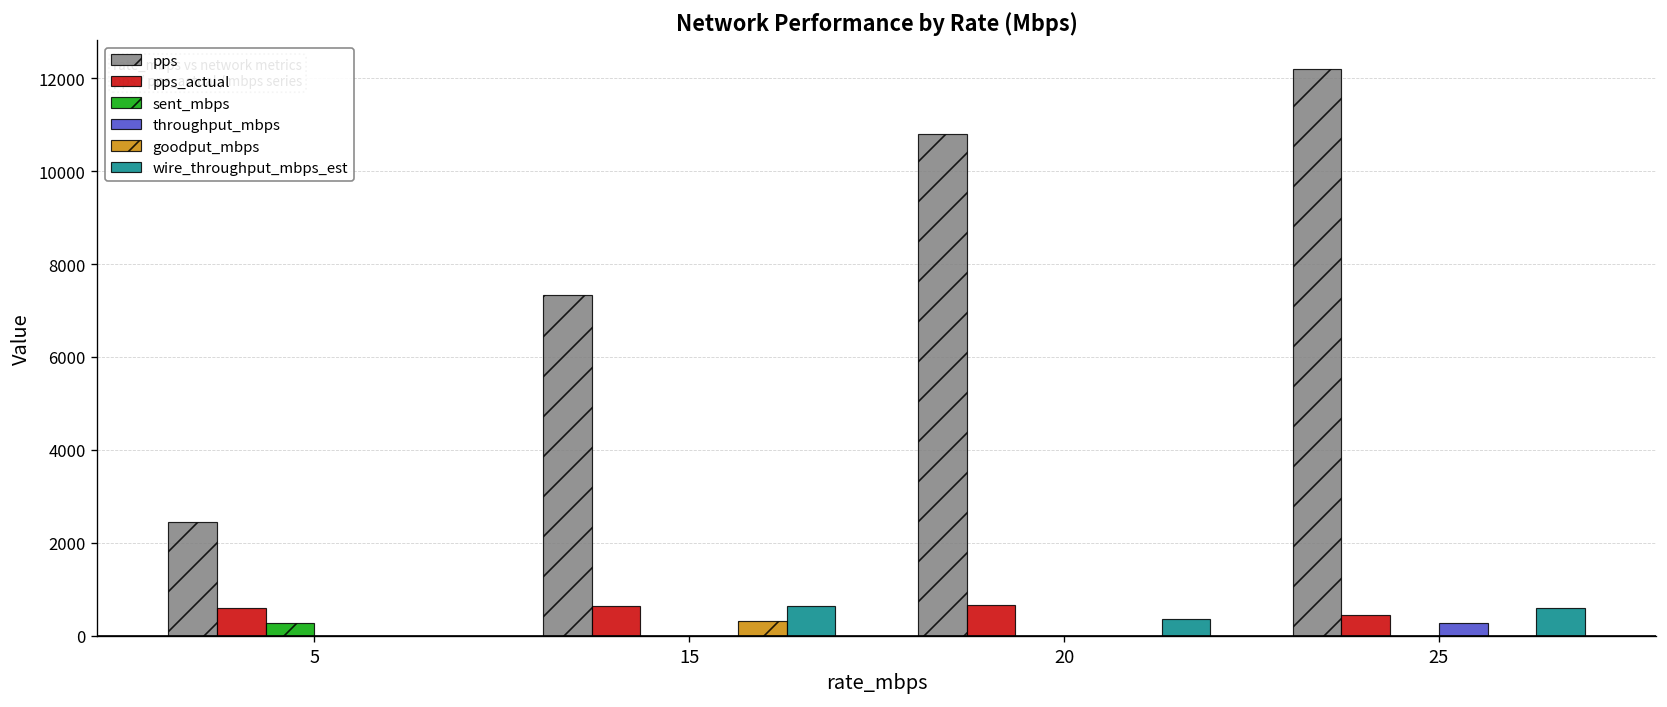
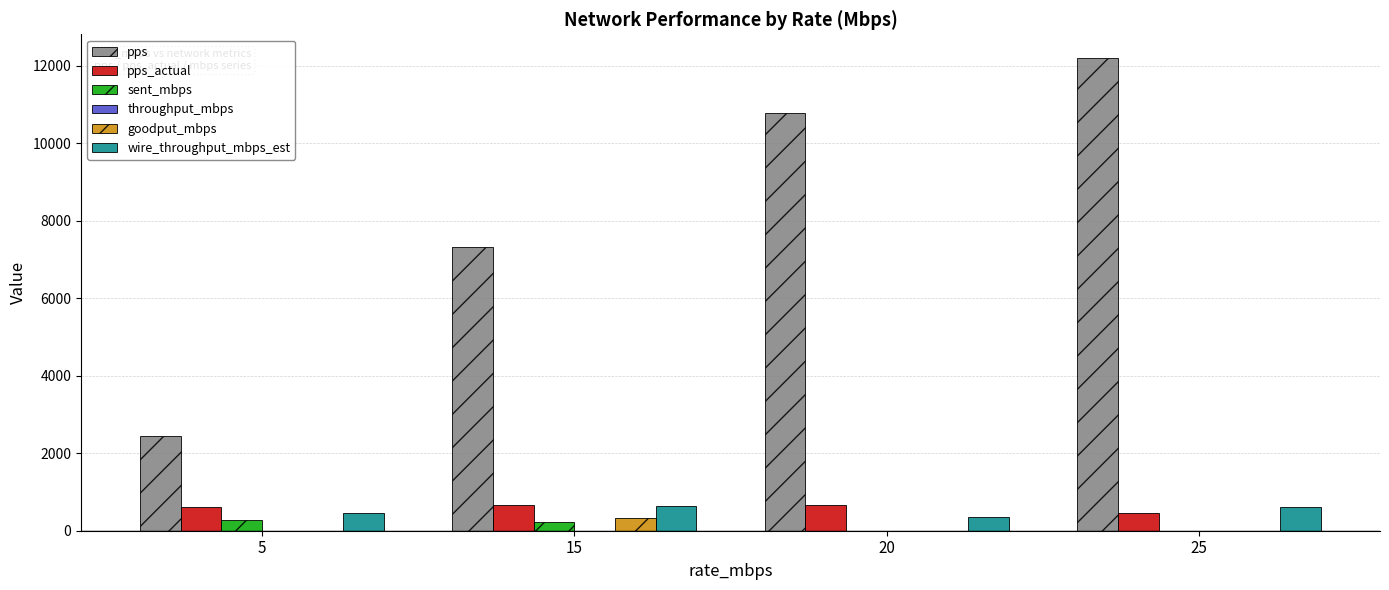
  {
    "pps": {
      "5": 2400,
      "15": 7300,
      "20": 10800,
      "25": 12200
    },
    "pps_actual": {
      "5": 600,
      "15": 700,
      "20": 700,
      "25": 500
    },
    "sent_mbps": {
      "5": 300,
-     "15": 0
+     "15": 200
    },
    "throughput_mbps": {
-     "25": 300
+     "25": 0
    },
    "goodput_mbps": {
      "15": 300
    },
    "wire_throughput_mbps_est": {
-     "5": 0,
+     "5": 400,
      "15": 600,
      "20": 400,
      "25": 600
    }
  }
